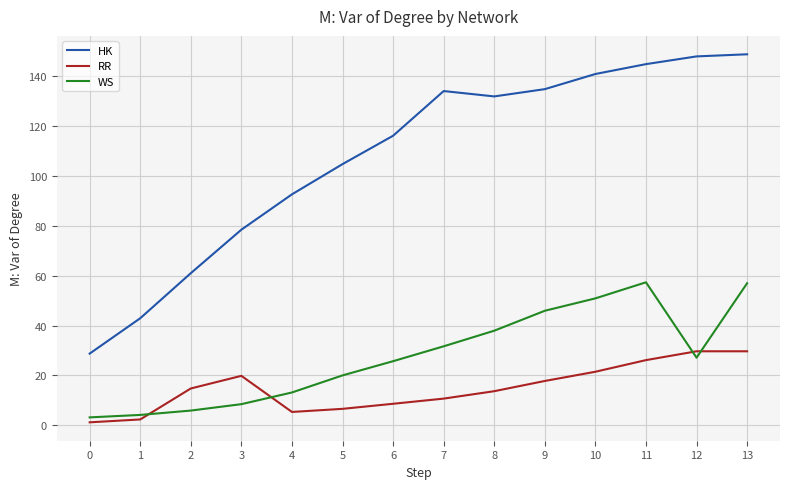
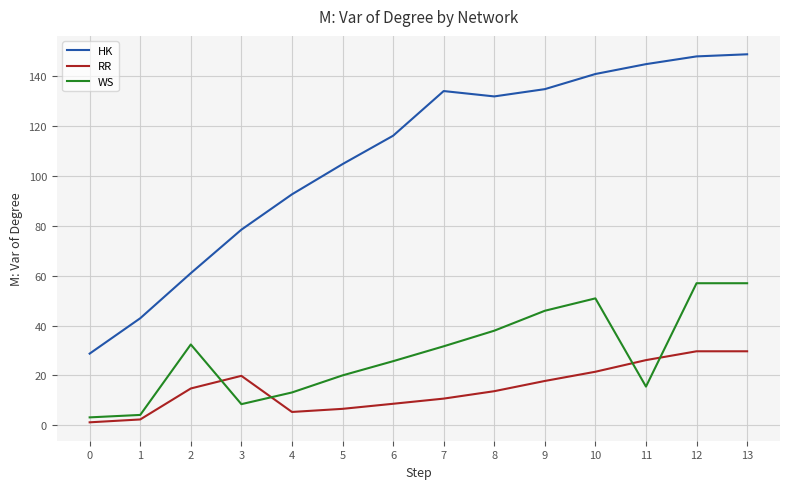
  {
    "HK": {
      "0": 29,
      "1": 43,
      "2": 61,
      "3": 78,
      "4": 93,
      "5": 105,
      "6": 116,
      "7": 134,
      "8": 132,
      "9": 135,
      "10": 141,
      "11": 145,
      "12": 148,
      "13": 149
    },
    "RR": {
      "0": 1,
      "1": 2,
      "2": 15,
      "3": 20,
      "4": 5,
      "5": 7,
      "6": 9,
      "7": 11,
      "8": 14,
      "9": 18,
      "10": 21,
      "11": 26,
      "12": 30,
      "13": 30
    },
    "WS": {
      "0": 3,
      "1": 4,
-     "2": 6,
+     "2": 32,
      "3": 8,
      "4": 13,
      "5": 20,
      "6": 26,
      "7": 32,
      "8": 38,
      "9": 46,
      "10": 51,
-     "11": 57,
-     "12": 27,
+     "11": 16,
+     "12": 57,
      "13": 57
    }
  }
